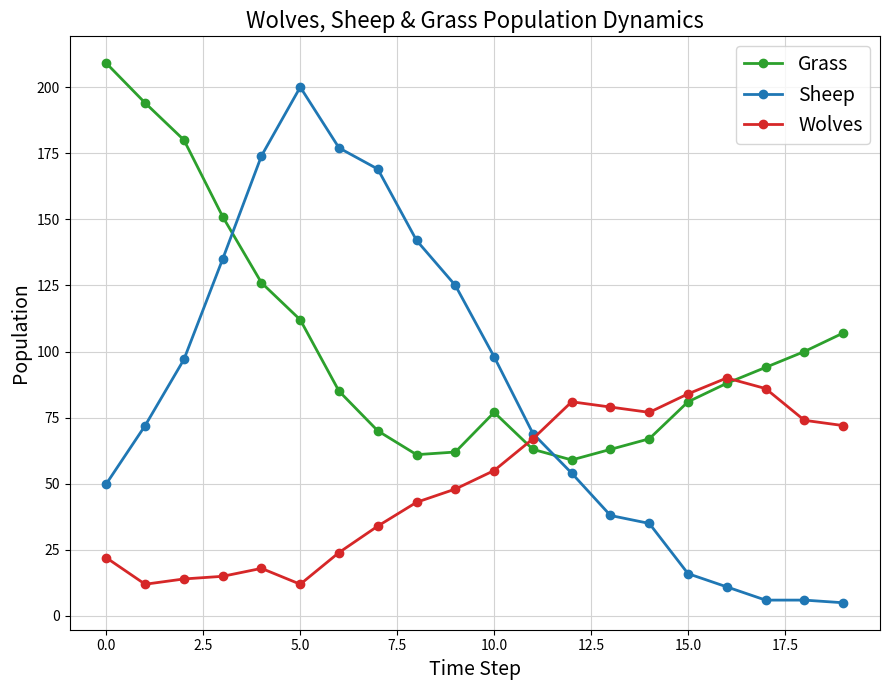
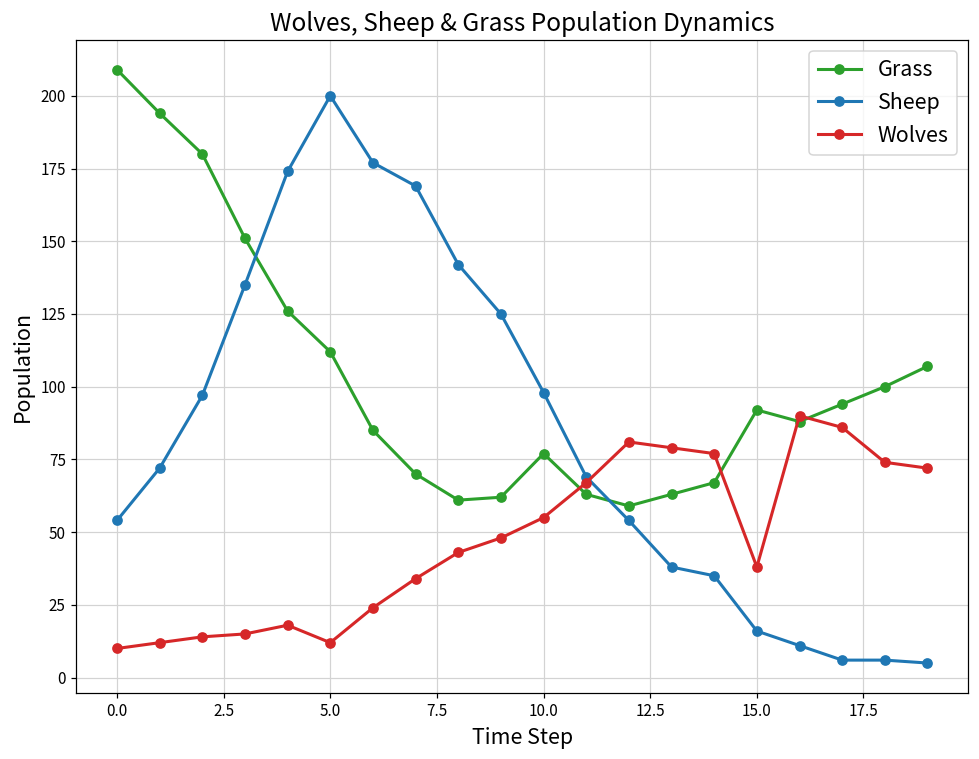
  {
    "Grass": {
      "0.0": 209,
      "5.0": 112,
      "10.0": 77,
-     "15.0": 81
+     "15.0": 92
    },
    "Sheep": {
-     "0.0": 50,
+     "0.0": 54,
      "5.0": 200,
      "10.0": 98,
      "15.0": 16
    },
    "Wolves": {
-     "0.0": 22,
+     "0.0": 10,
      "5.0": 12,
      "10.0": 55,
-     "15.0": 84
+     "15.0": 38
    }
  }
